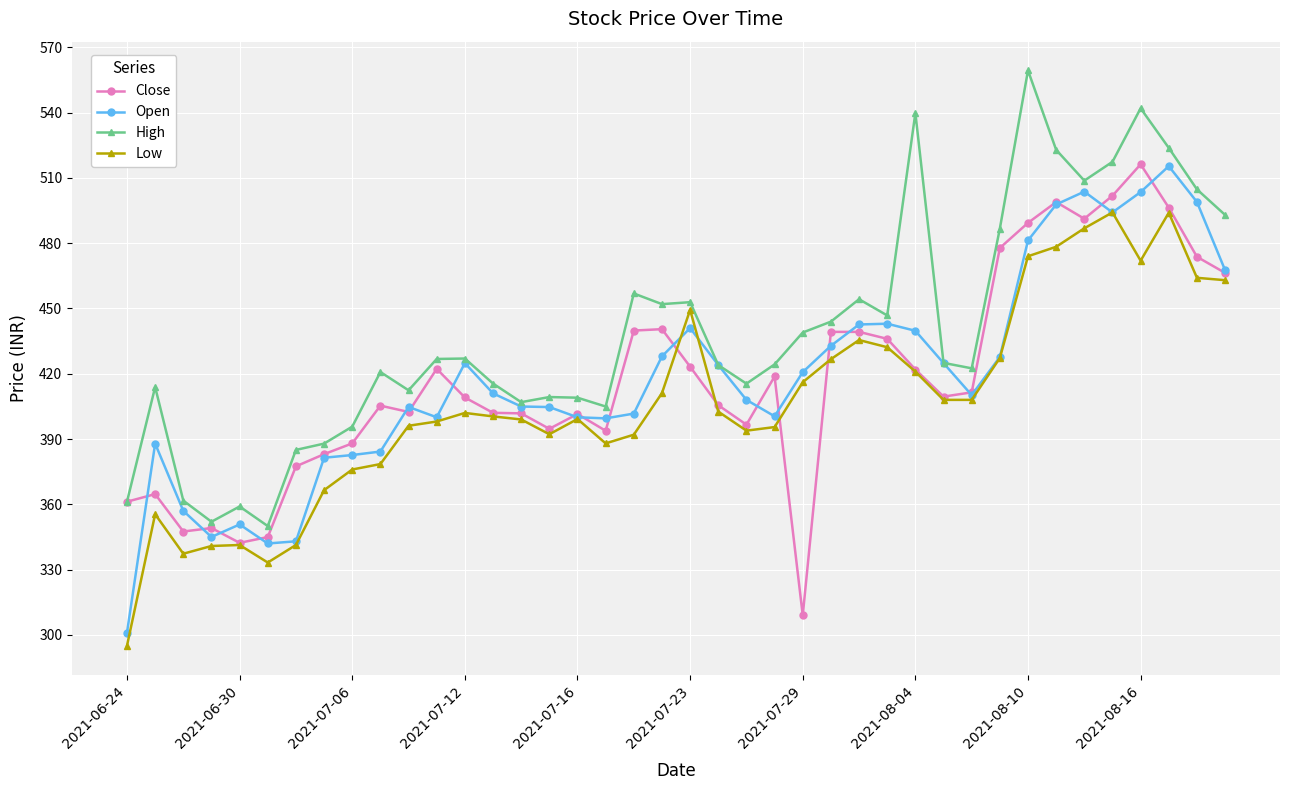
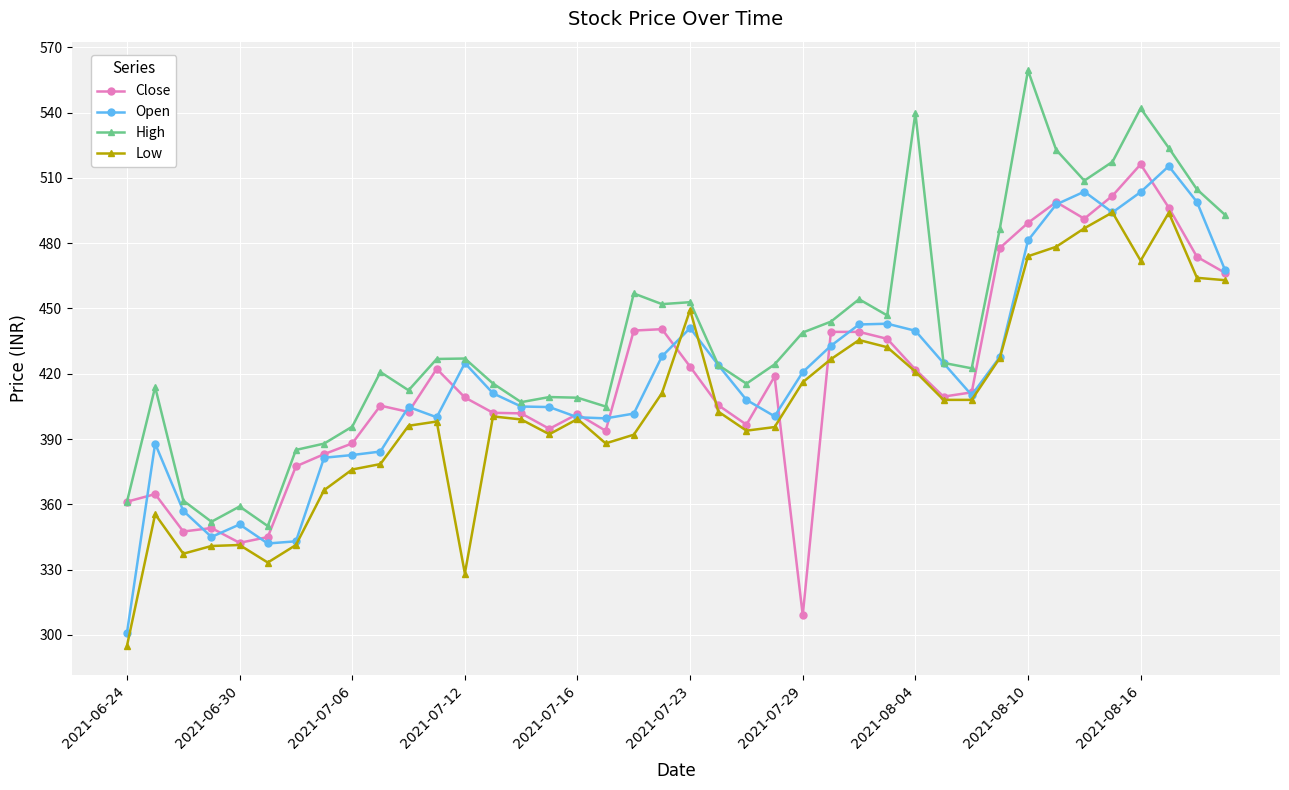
  {
    "Close": {
      "2021-07-06": 388,
      "2021-07-12": 409,
      "2021-07-16": 402,
      "2021-07-23": 423,
      "2021-07-29": 309,
      "2021-08-10": 489,
      "2021-08-16": 516
    },
    "Open": {
      "2021-06-24": 301,
      "2021-06-30": 351,
      "2021-07-06": 383,
      "2021-07-12": 425,
      "2021-07-23": 441,
      "2021-07-29": 421,
      "2021-08-04": 440,
      "2021-08-10": 481,
      "2021-08-16": 504
    },
    "High": {
      "2021-06-30": 359,
      "2021-07-06": 396,
      "2021-07-12": 427,
      "2021-07-16": 409,
      "2021-07-23": 453,
      "2021-07-29": 439,
      "2021-08-04": 540,
      "2021-08-10": 559,
      "2021-08-16": 542
    },
    "Low": {
      "2021-06-24": 295,
      "2021-07-06": 376,
-     "2021-07-12": 402,
+     "2021-07-12": 328,
      "2021-07-23": 449,
      "2021-07-29": 416,
      "2021-08-10": 474,
      "2021-08-16": 472
    }
  }
